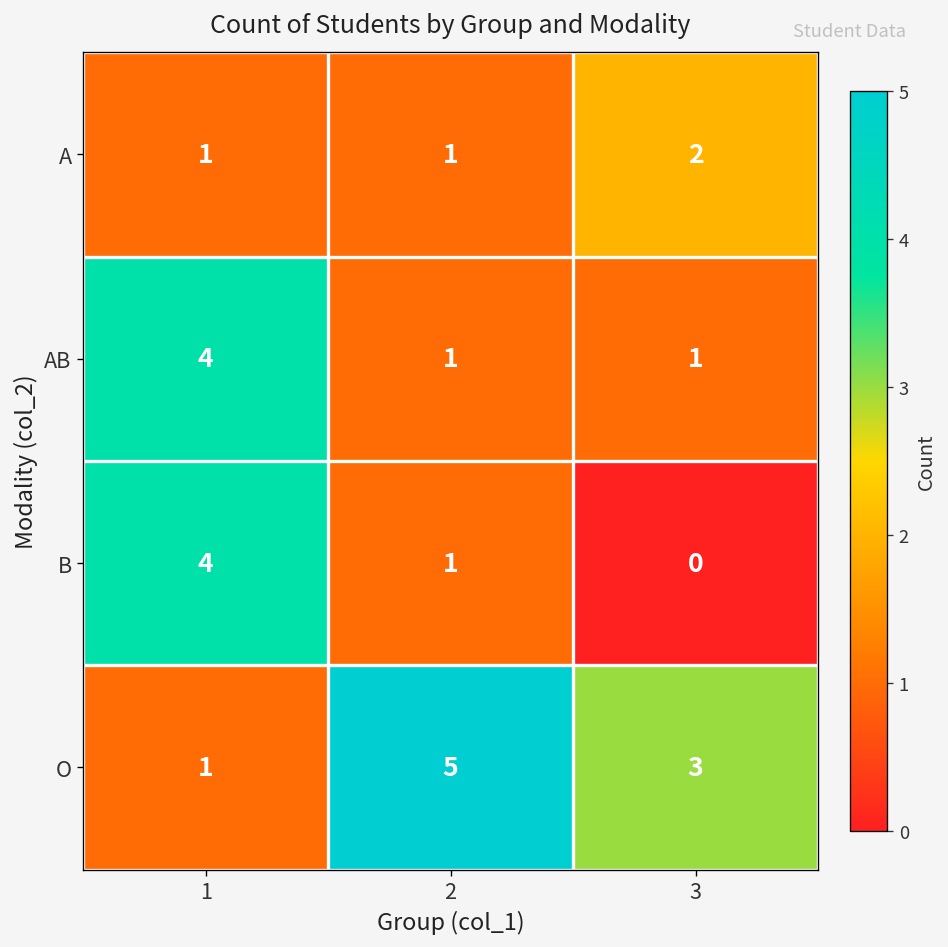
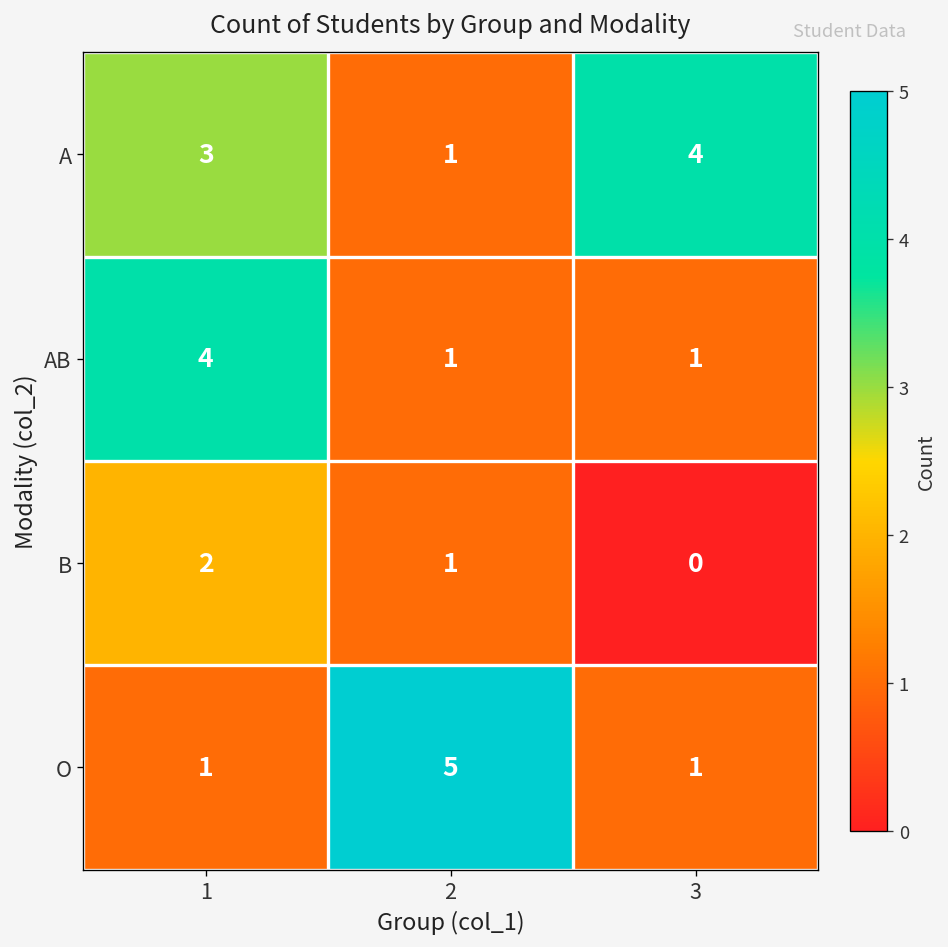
  {
    "A": {
-     "1": 1,
-     "3": 2
+     "1": 3,
+     "3": 4
    },
    "B": {
-     "1": 4
+     "1": 2
    },
    "O": {
-     "3": 3
+     "3": 1
    }
  }
